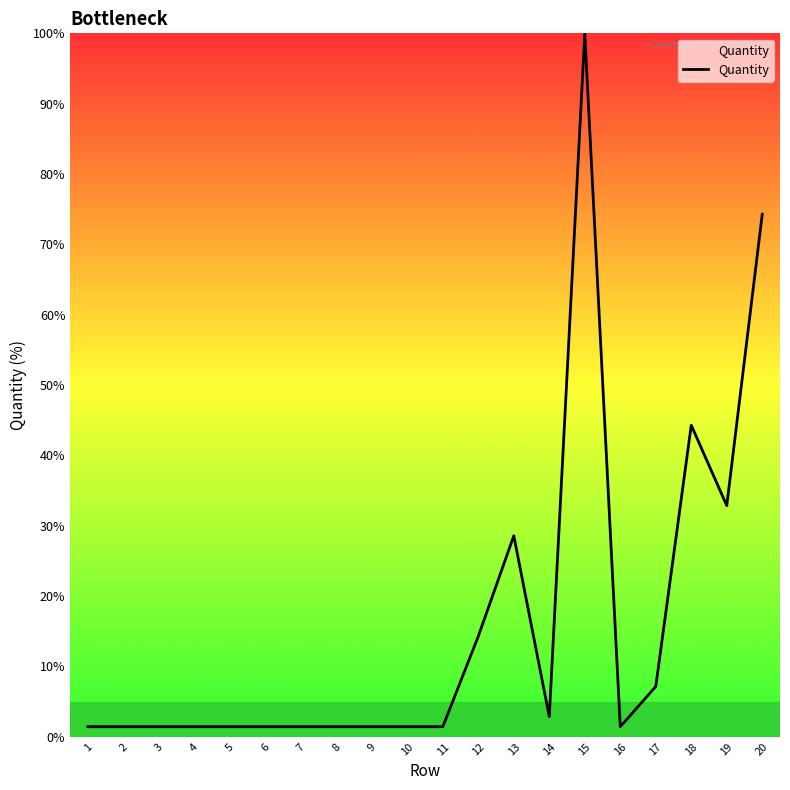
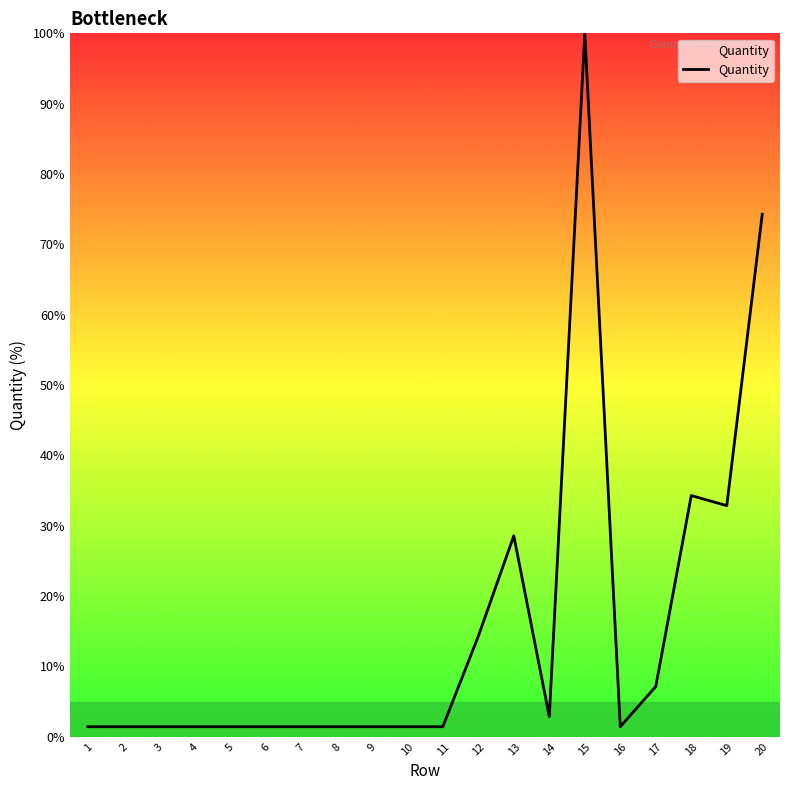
  {
    "12": "14%",
    "13": "29%",
    "15": "100%",
    "17": "7%",
-   "18": "44%",
+   "18": "34%",
    "19": "33%",
    "20": "74%"
  }
